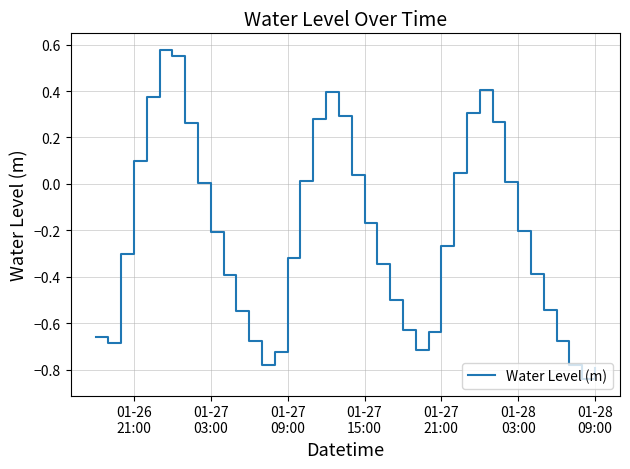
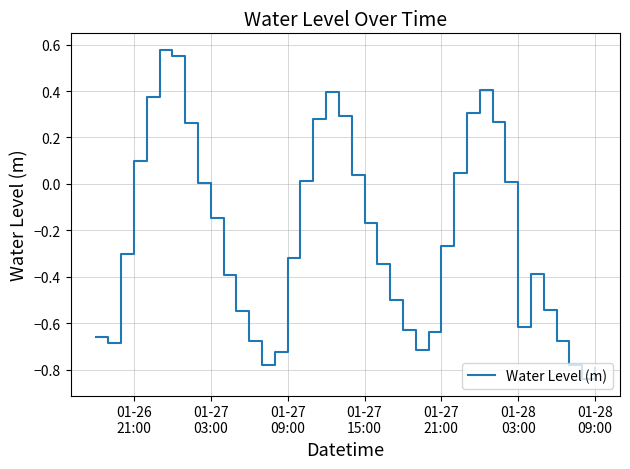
  {
    "01-26 21:00": 0.10,
-   "01-27 03:00": -0.21,
+   "01-27 03:00": -0.15,
    "01-27 09:00": -0.32,
    "01-27 15:00": -0.17,
    "01-27 21:00": -0.27,
-   "01-28 03:00": -0.20
+   "01-28 03:00": -0.62
  }
